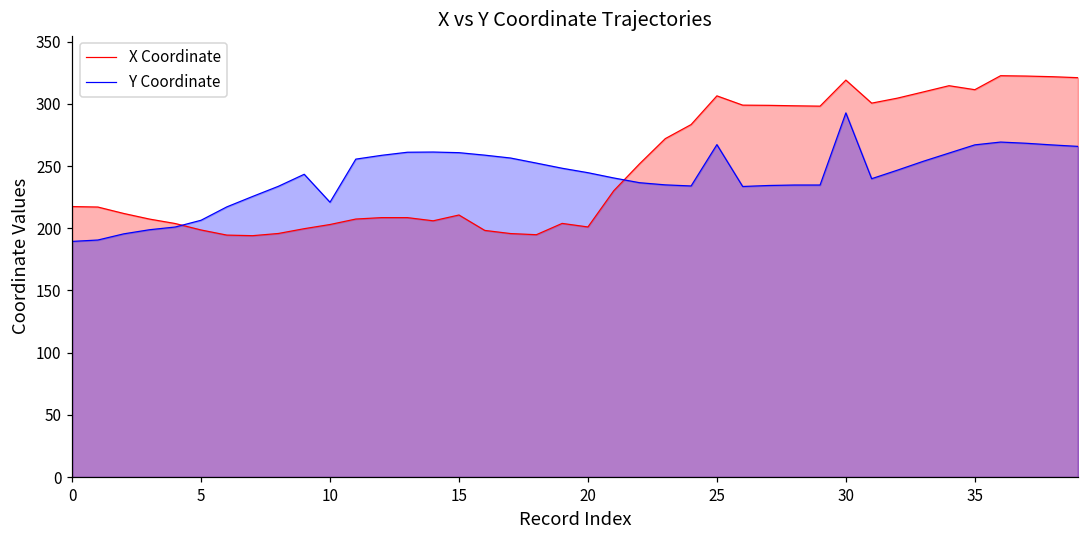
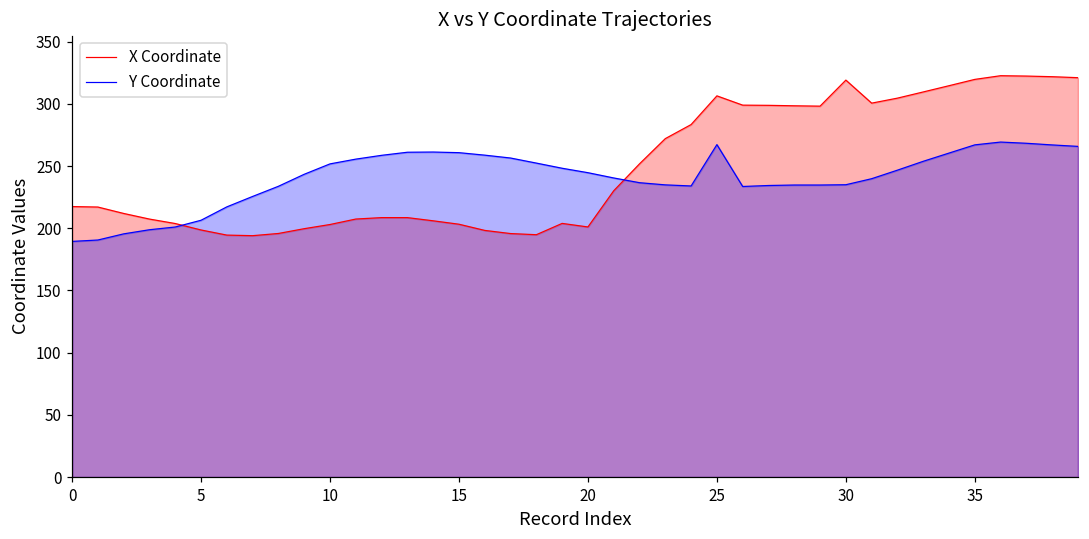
  {
    "X Coordinate": {
      "0": 217,
      "5": 199,
      "10": 203,
-     "15": 211,
+     "15": 203,
      "20": 201,
      "25": 306,
      "30": 319,
-     "35": 311
+     "35": 320
    },
    "Y Coordinate": {
      "0": 189,
      "5": 206,
-     "10": 221,
+     "10": 252,
      "15": 261,
      "20": 245,
      "25": 267,
-     "30": 293,
+     "30": 235,
      "35": 267
    }
  }
